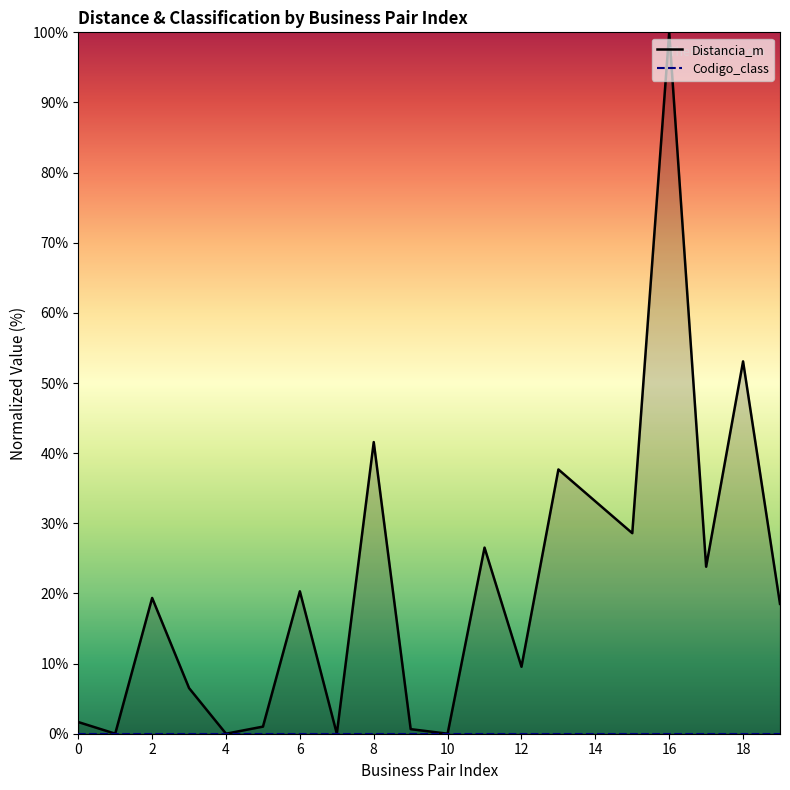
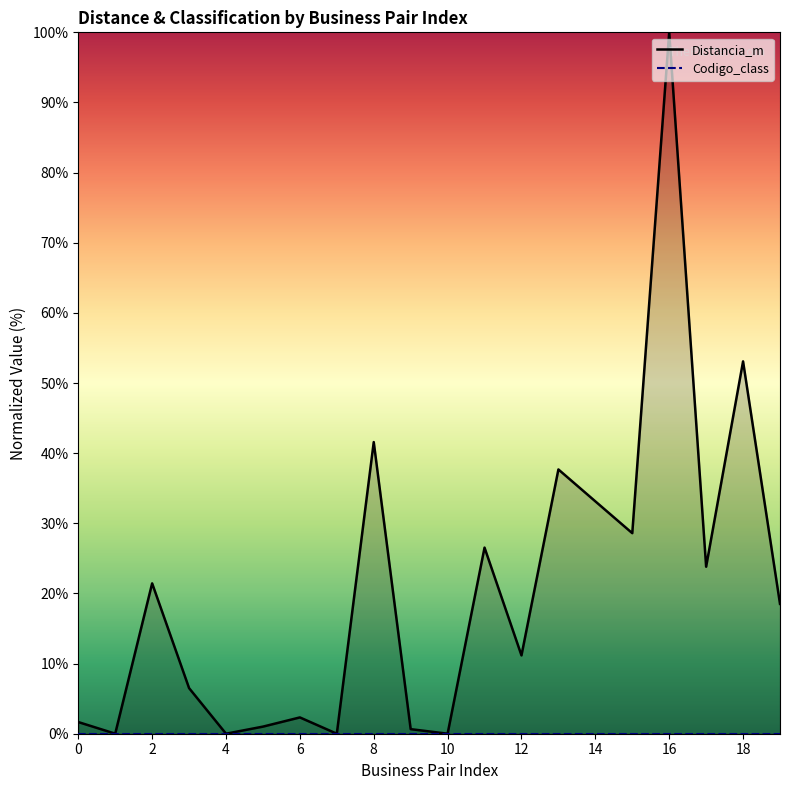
  {
    "Distancia_m": {
      "0": "2%",
-     "2": "19%",
-     "6": "20%",
+     "2": "21%",
+     "6": "2%",
      "8": "42%",
-     "12": "10%",
+     "12": "11%",
      "14": "33%",
      "16": "100%",
      "18": "53%"
    },
    "Codigo_class": {
      "0": "0%",
      "2": "0%",
      "6": "0%",
      "8": "0%",
      "12": "0%",
      "14": "0%",
      "16": "0%",
      "18": "0%"
    }
  }
